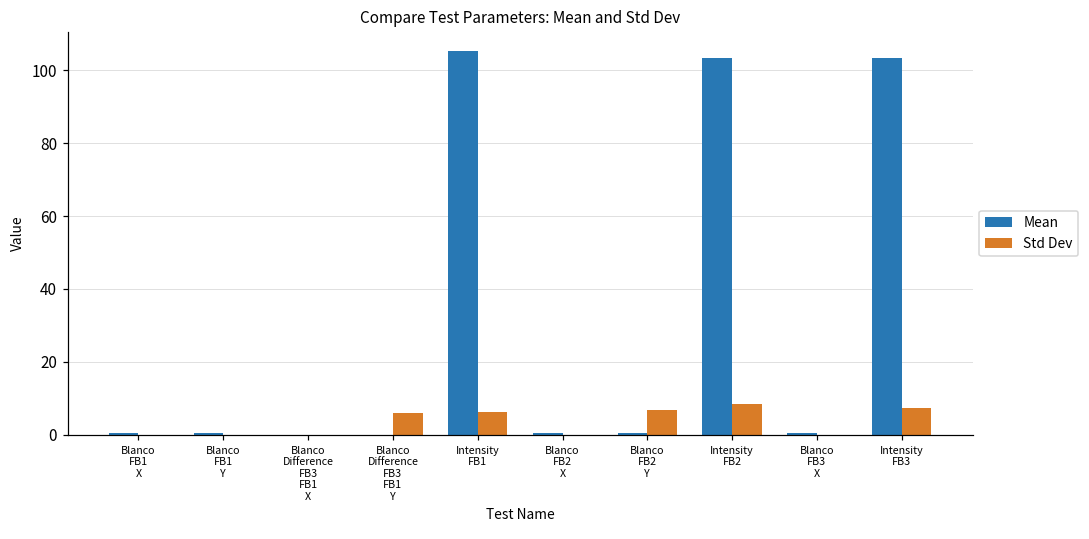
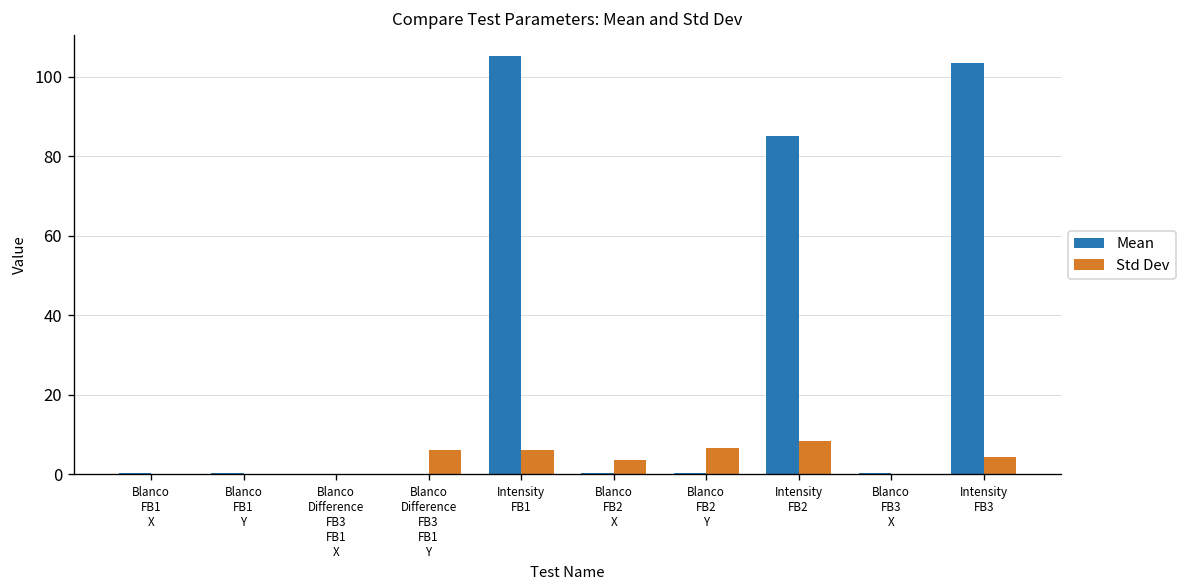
  {
    "Mean": {
      "Intensity FB1": 105,
-     "Intensity FB2": 103,
+     "Intensity FB2": 85,
      "Intensity FB3": 103
    },
    "Std Dev": {
      "Blanco Difference FB3 FB1 Y": 6,
      "Intensity FB1": 6,
-     "Blanco FB2 X": 0,
+     "Blanco FB2 X": 4,
      "Blanco FB2 Y": 7,
      "Intensity FB2": 8,
-     "Intensity FB3": 7
+     "Intensity FB3": 4
    }
  }
